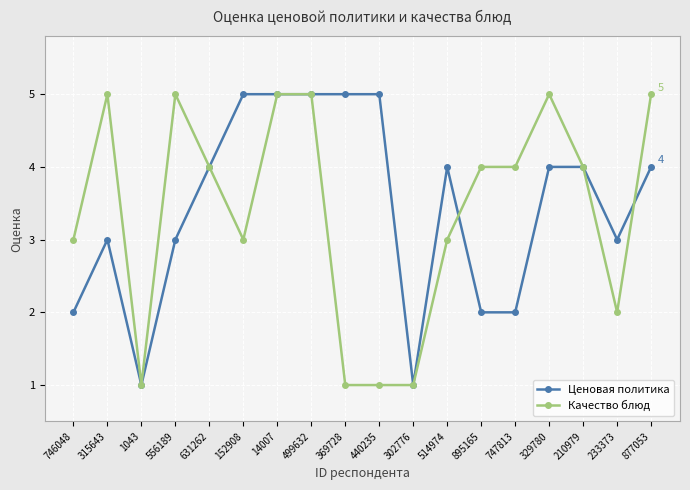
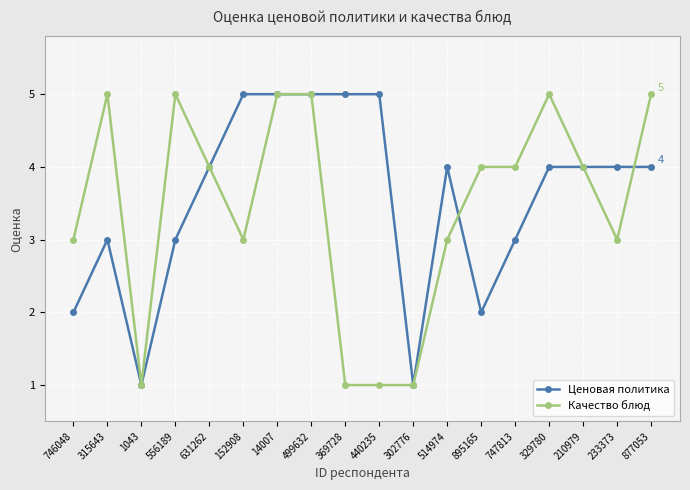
  {
    "Ценовая политика": {
      "746048": 2,
      "315643": 3,
      "556189": 3,
      "152908": 5,
      "369728": 5,
      "440235": 5,
      "514974": 4,
      "895165": 2,
-     "747813": 2,
+     "747813": 3,
      "329780": 4,
-     "233373": 3
+     "233373": 4
    },
    "Качество блюд": {
      "746048": 3,
      "315643": 5,
      "556189": 5,
      "152908": 3,
      "369728": 1,
      "440235": 1,
      "514974": 3,
      "895165": 4,
      "747813": 4,
      "329780": 5,
-     "233373": 2
+     "233373": 3
    }
  }
